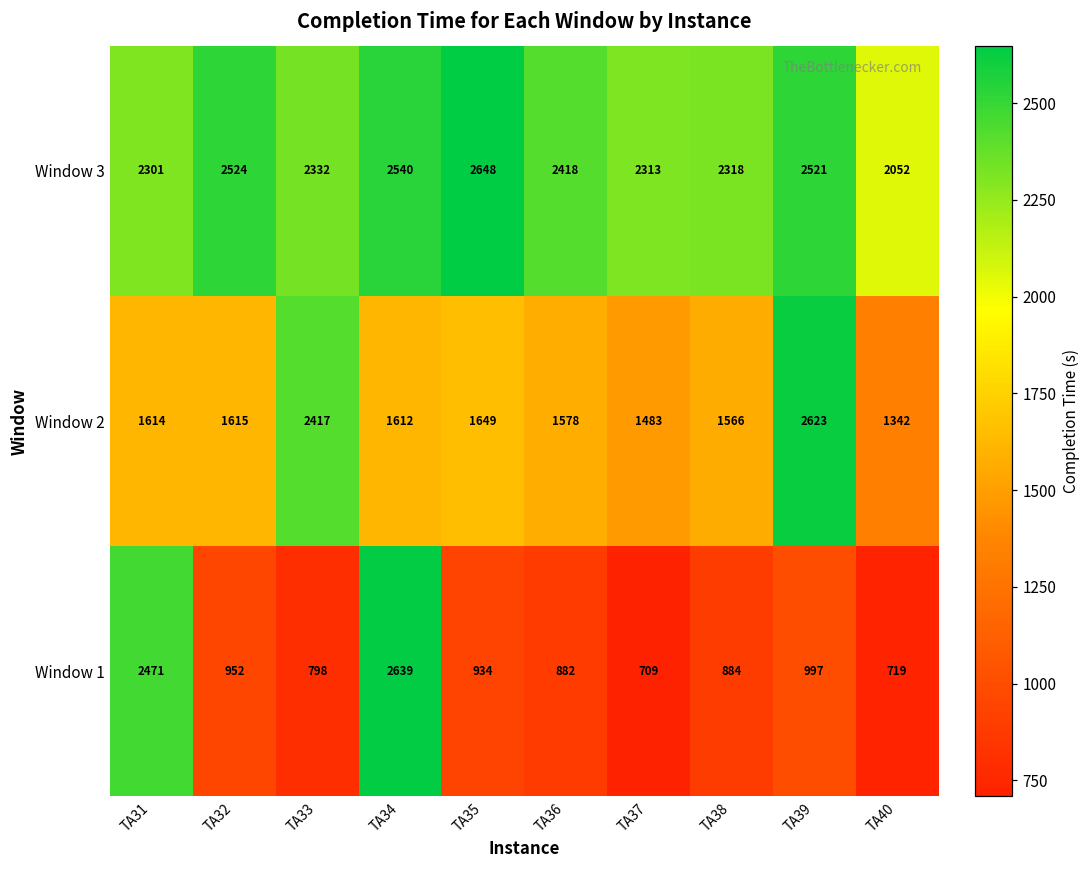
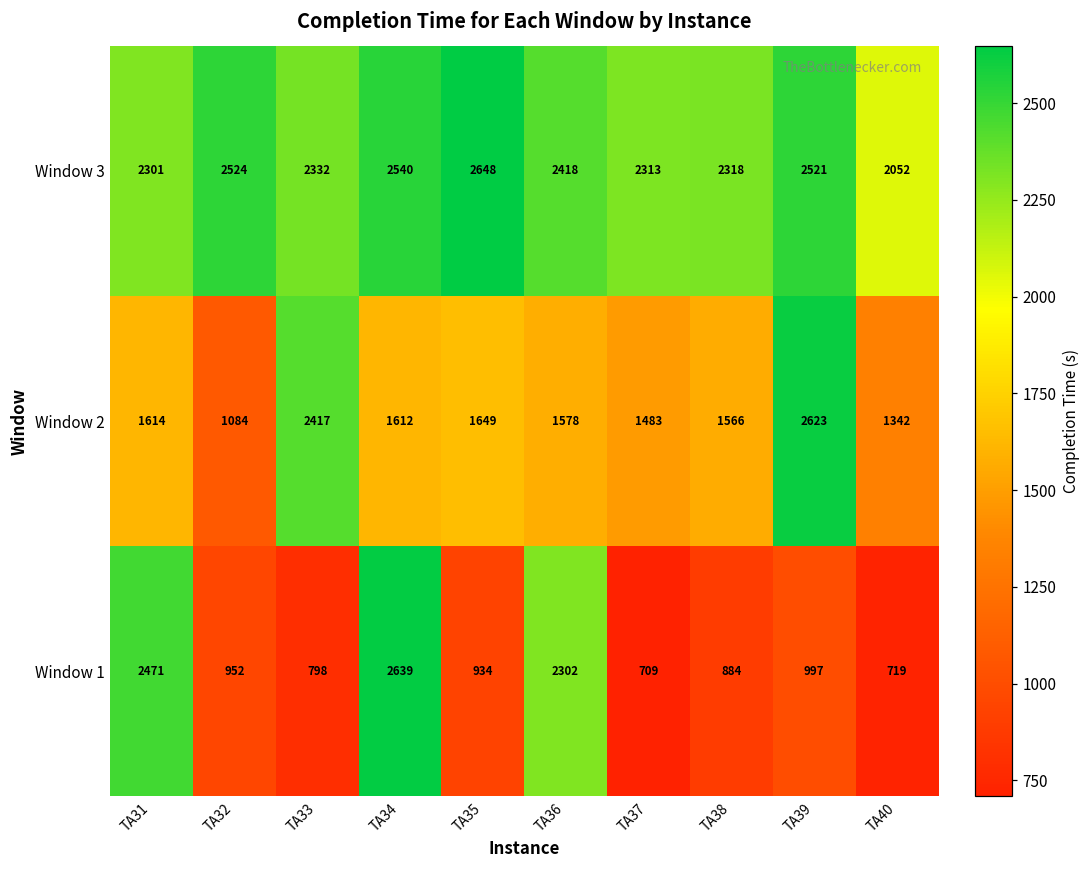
  {
    "Window 3": {
      "TA31": 2301,
      "TA32": 2524,
      "TA33": 2332,
      "TA34": 2540,
      "TA35": 2648,
      "TA36": 2418,
      "TA37": 2313,
      "TA38": 2318,
      "TA40": 2052
    },
    "Window 2": {
      "TA31": 1614,
-     "TA32": 1615,
+     "TA32": 1084,
      "TA33": 2417,
      "TA34": 1612,
      "TA35": 1649,
      "TA36": 1578,
      "TA37": 1483,
      "TA38": 1566,
      "TA39": 2623,
      "TA40": 1342
    },
    "Window 1": {
      "TA31": 2471,
      "TA32": 952,
      "TA33": 798,
      "TA34": 2639,
      "TA35": 934,
-     "TA36": 882,
+     "TA36": 2302,
      "TA37": 709,
      "TA38": 884,
      "TA39": 997,
      "TA40": 719
    }
  }
